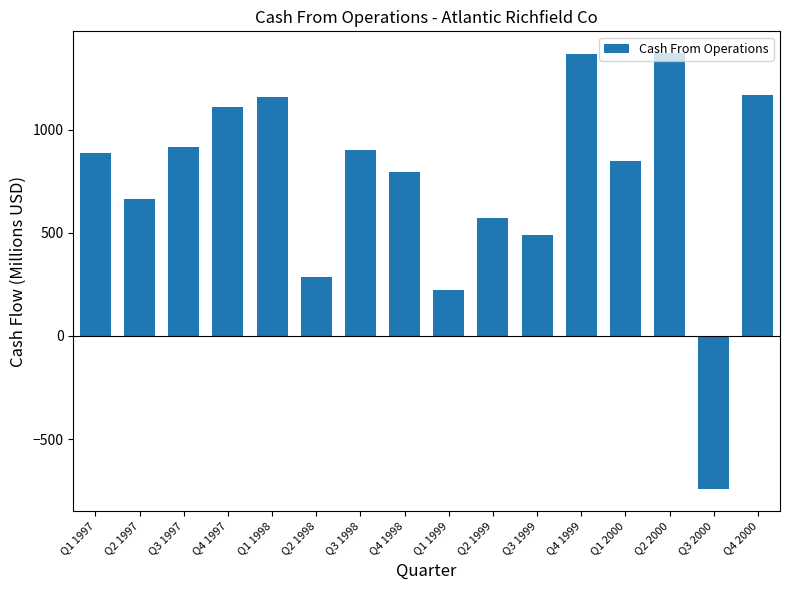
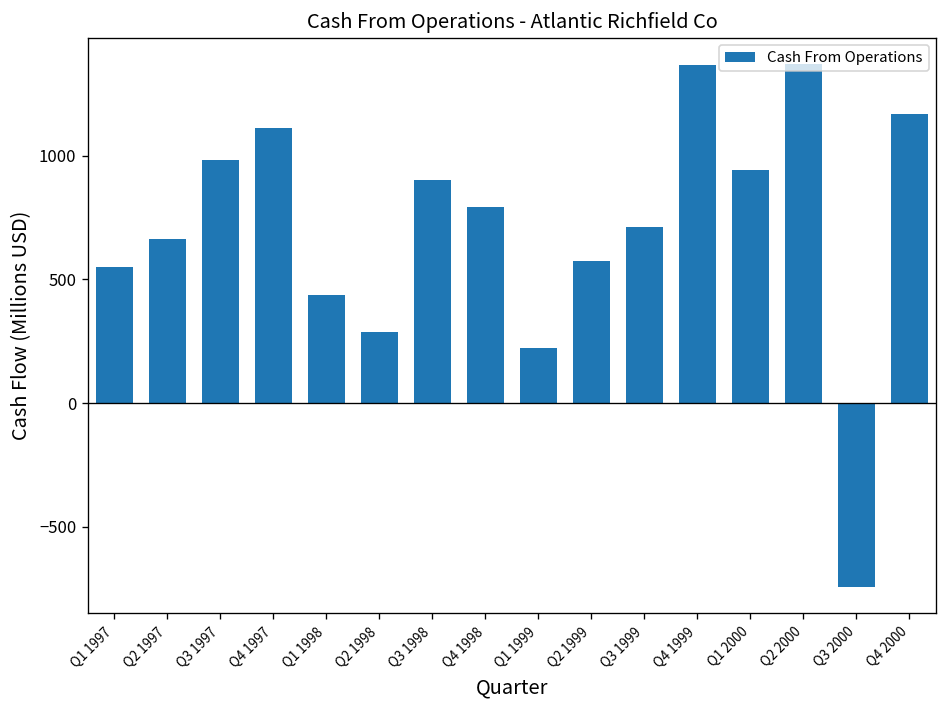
  {
-   "Q1 1997": 890,
+   "Q1 1997": 550,
    "Q2 1997": 660,
-   "Q3 1997": 910,
+   "Q3 1997": 980,
    "Q4 1997": 1110,
-   "Q1 1998": 1160,
+   "Q1 1998": 440,
    "Q2 1998": 290,
    "Q3 1998": 900,
    "Q4 1998": 790,
    "Q1 1999": 220,
    "Q2 1999": 570,
-   "Q3 1999": 490,
+   "Q3 1999": 710,
    "Q4 1999": 1370,
-   "Q1 2000": 850,
+   "Q1 2000": 940,
    "Q3 2000": -740,
    "Q4 2000": 1170
  }
